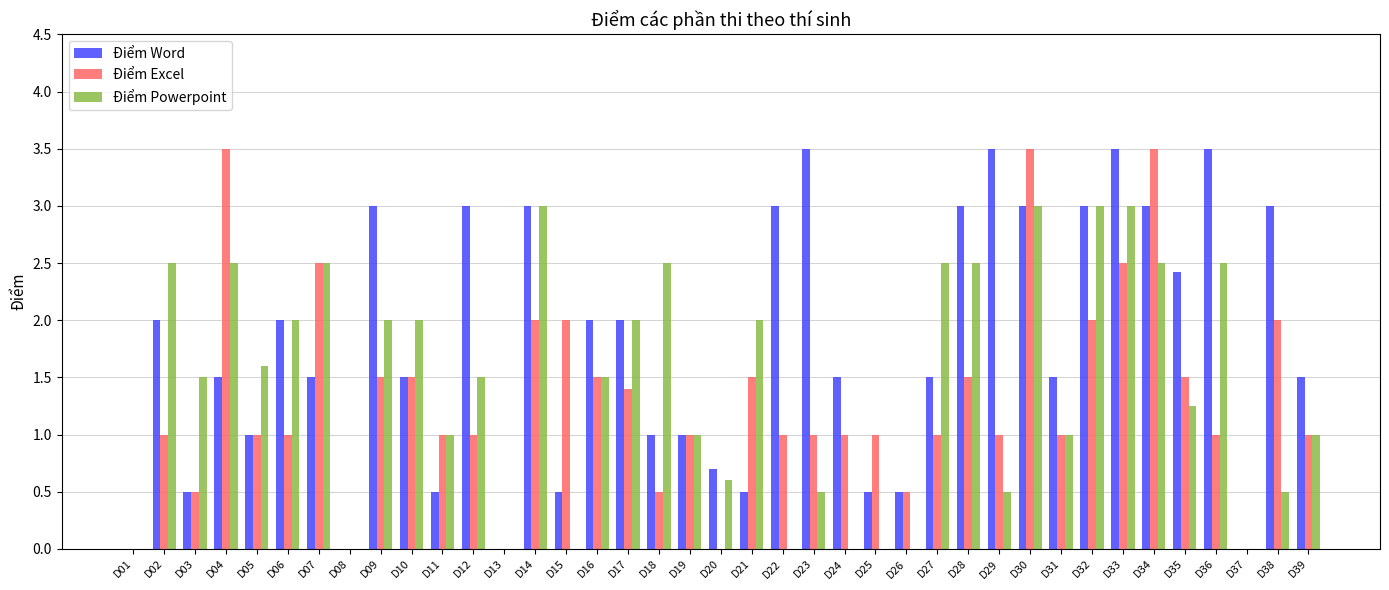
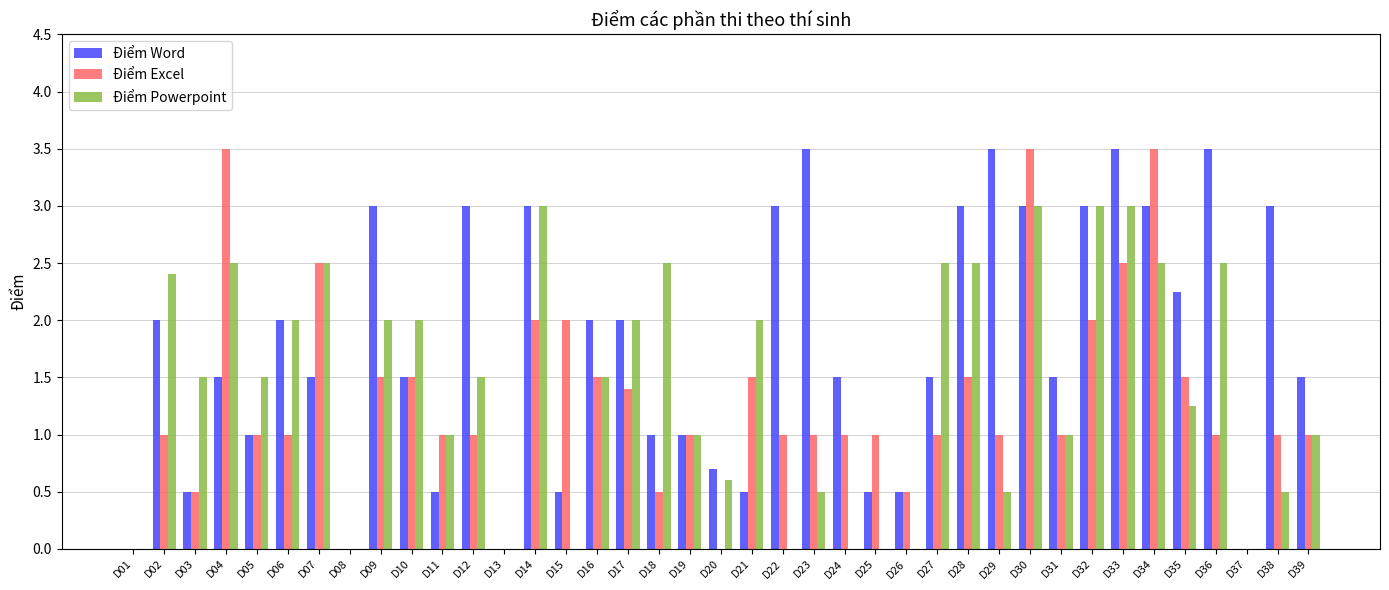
  {
    "Điểm Word": {
      "D01": 0.00,
      "D02": 2.00,
      "D03": 0.50,
      "D04": 1.50,
      "D05": 1.00,
      "D06": 2.00,
      "D07": 1.50,
      "D08": 0.00,
      "D09": 3.00,
      "D10": 1.50,
      "D11": 0.50,
      "D12": 3.00,
      "D13": 0.00,
      "D14": 3.00,
      "D15": 0.50,
      "D16": 2.00,
      "D17": 2.00,
      "D18": 1.00,
      "D19": 1.00,
      "D20": 0.70,
      "D21": 0.50,
      "D22": 3.00,
      "D23": 3.50,
      "D24": 1.50,
      "D25": 0.50,
      "D26": 0.50,
      "D27": 1.50,
      "D28": 3.00,
      "D29": 3.50,
      "D30": 3.00,
      "D31": 1.50,
      "D32": 3.00,
      "D33": 3.50,
      "D34": 3.00,
-     "D35": 2.42,
+     "D35": 2.25,
      "D36": 3.50,
      "D37": 0.00,
      "D38": 3.00,
      "D39": 1.50
    },
    "Điểm Excel": {
      "D01": 0,
      "D02": 1,
      "D03": 0.50,
      "D04": 3.50,
      "D05": 1,
      "D06": 1,
      "D07": 2.50,
      "D08": 0,
      "D09": 1.50,
      "D10": 1.50,
      "D11": 1,
      "D12": 1,
      "D13": 0,
      "D14": 2,
      "D15": 2,
      "D16": 1.50,
      "D17": 1.40,
      "D18": 0.50,
      "D19": 1,
      "D20": 0,
      "D21": 1.50,
      "D22": 1,
      "D23": 1,
      "D24": 1,
      "D25": 1,
      "D26": 0.50,
      "D27": 1,
      "D28": 1.50,
      "D29": 1,
      "D30": 3.50,
      "D31": 1,
      "D32": 2,
      "D33": 2.50,
      "D34": 3.50,
      "D35": 1.50,
      "D36": 1,
      "D37": 0,
-     "D38": 2,
+     "D38": 1,
      "D39": 1
    },
    "Điểm Powerpoint": {
      "D01": 0.0,
-     "D02": 2.5,
+     "D02": 2.4,
      "D03": 1.5,
      "D04": 2.5,
-     "D05": 1.6,
+     "D05": 1.5,
      "D06": 2.0,
      "D07": 2.5,
      "D08": 0.0,
      "D09": 2.0,
      "D10": 2.0,
      "D11": 1.0,
      "D12": 1.5,
      "D13": 0.0,
      "D14": 3.0,
      "D15": 0.0,
      "D16": 1.5,
      "D17": 2.0,
      "D18": 2.5,
      "D19": 1.0,
      "D20": 0.6,
      "D21": 2.0,
      "D22": 0.0,
      "D23": 0.5,
      "D24": 0.0,
      "D25": 0.0,
      "D26": 0.0,
      "D27": 2.5,
      "D28": 2.5,
      "D29": 0.5,
      "D30": 3.0,
      "D31": 1.0,
      "D32": 3.0,
      "D33": 3.0,
      "D34": 2.5,
      "D35": 1.25,
      "D36": 2.5,
      "D37": 0.0,
      "D38": 0.5,
      "D39": 1.0
    }
  }
